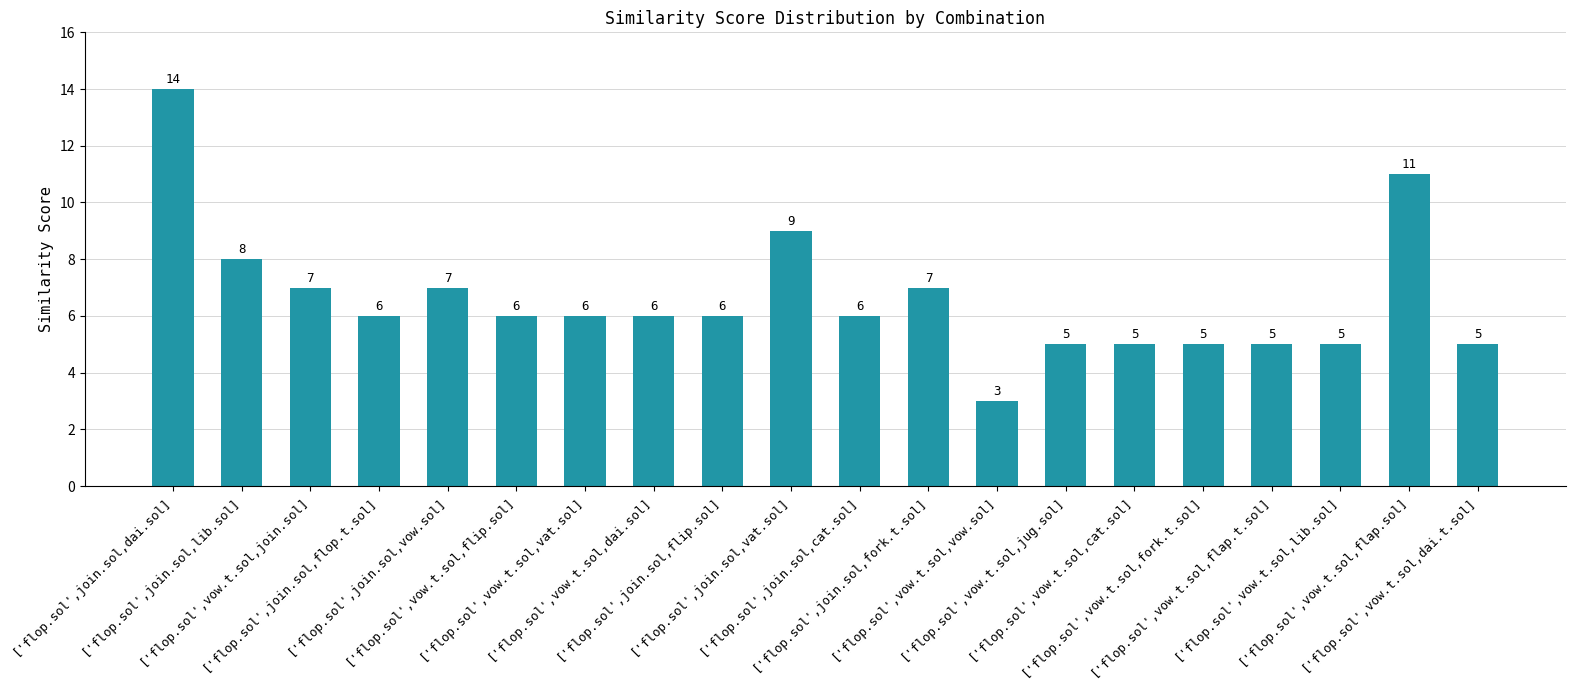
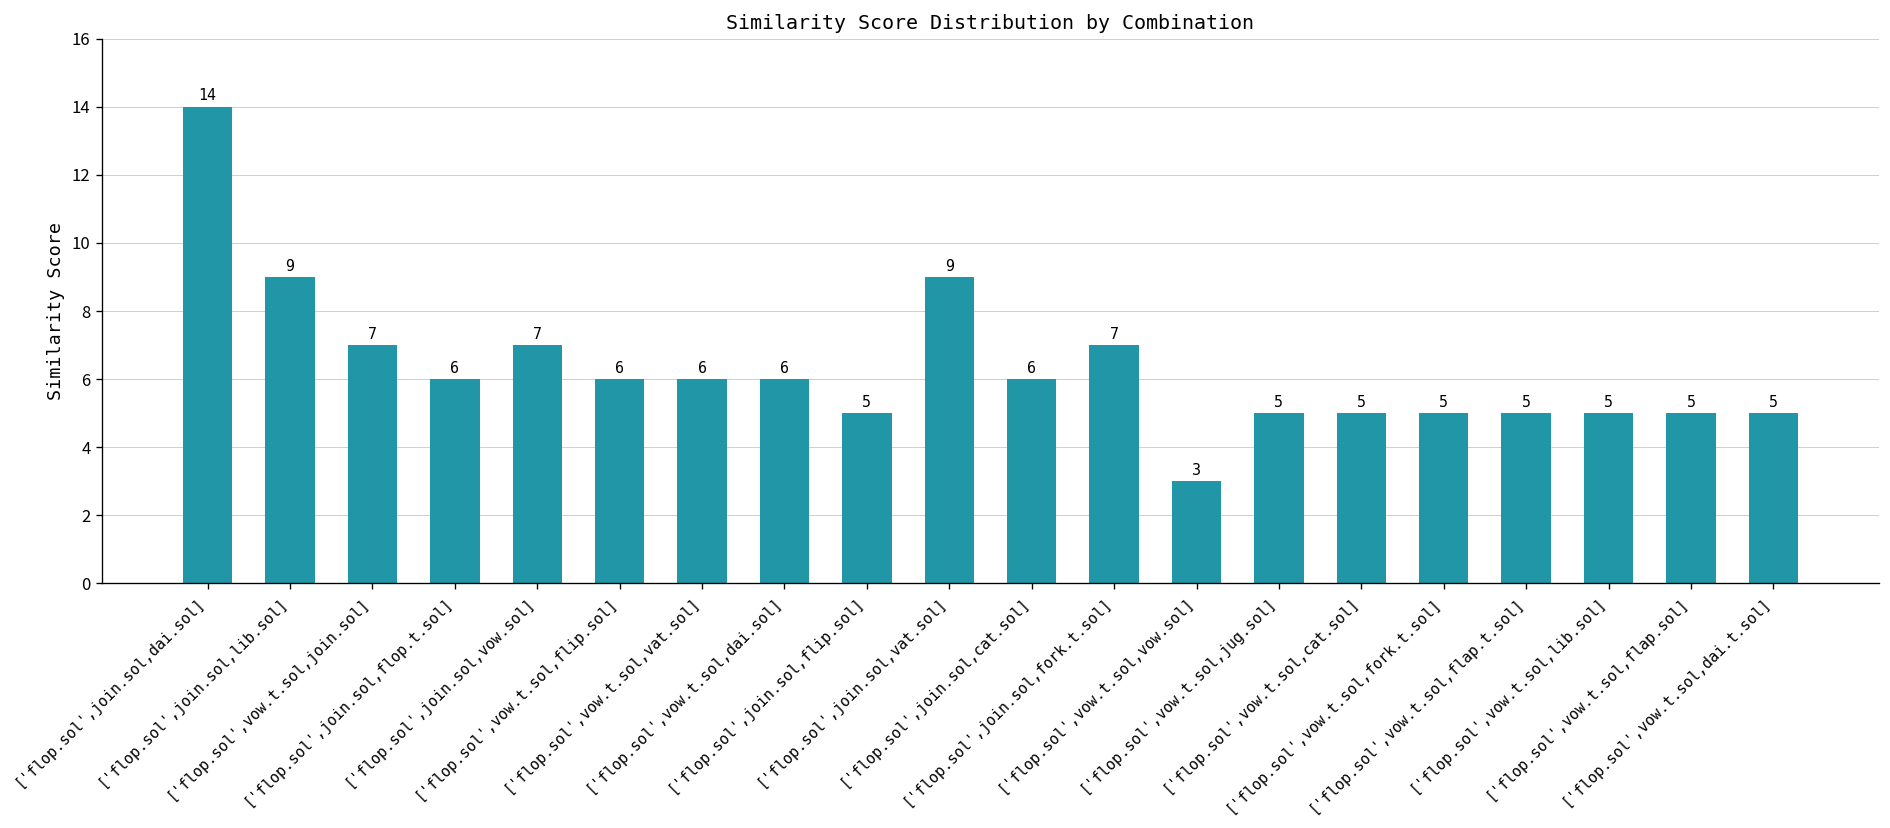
  {
    "['flop.sol',join.sol,dai.sol]": 14,
-   "['flop.sol',join.sol,lib.sol]": 8,
+   "['flop.sol',join.sol,lib.sol]": 9,
    "['flop.sol',vow.t.sol,join.sol]": 7,
    "['flop.sol',join.sol,flop.t.sol]": 6,
    "['flop.sol',join.sol,vow.sol]": 7,
    "['flop.sol',vow.t.sol,flip.sol]": 6,
    "['flop.sol',vow.t.sol,vat.sol]": 6,
    "['flop.sol',vow.t.sol,dai.sol]": 6,
-   "['flop.sol',join.sol,flip.sol]": 6,
+   "['flop.sol',join.sol,flip.sol]": 5,
    "['flop.sol',join.sol,vat.sol]": 9,
    "['flop.sol',join.sol,cat.sol]": 6,
    "['flop.sol',join.sol,fork.t.sol]": 7,
    "['flop.sol',vow.t.sol,vow.sol]": 3,
    "['flop.sol',vow.t.sol,jug.sol]": 5,
    "['flop.sol',vow.t.sol,cat.sol]": 5,
    "['flop.sol',vow.t.sol,fork.t.sol]": 5,
    "['flop.sol',vow.t.sol,flap.t.sol]": 5,
    "['flop.sol',vow.t.sol,lib.sol]": 5,
-   "['flop.sol',vow.t.sol,flap.sol]": 11,
+   "['flop.sol',vow.t.sol,flap.sol]": 5,
    "['flop.sol',vow.t.sol,dai.t.sol]": 5
  }
